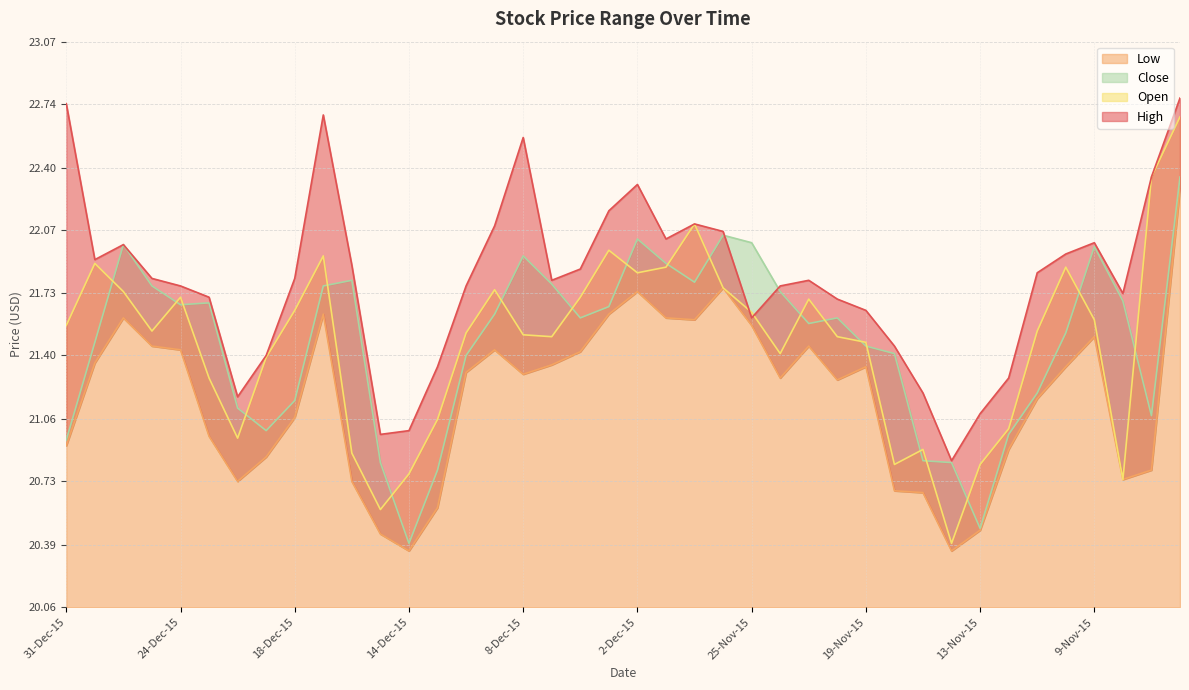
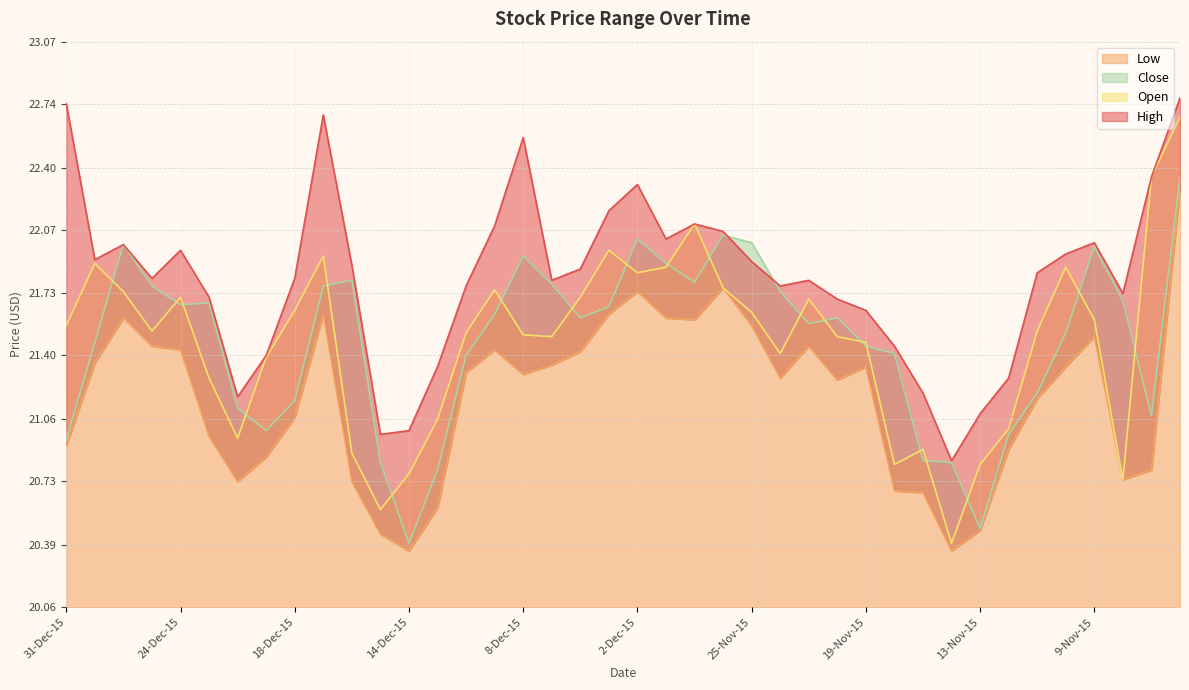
  {
    "Close": {
      "31-Dec-15": 20.95,
      "24-Dec-15": 21.67,
      "18-Dec-15": 21.16,
      "14-Dec-15": 20.40,
      "8-Dec-15": 21.93,
      "2-Dec-15": 22.02,
      "25-Nov-15": 22.00,
      "19-Nov-15": 21.45,
      "9-Nov-15": 21.98
    },
    "High": {
      "31-Dec-15": 22.74,
-     "24-Dec-15": 21.77,
+     "24-Dec-15": 21.96,
      "18-Dec-15": 21.81,
      "14-Dec-15": 21.00,
      "8-Dec-15": 22.56,
      "2-Dec-15": 22.31,
-     "25-Nov-15": 21.6,
+     "25-Nov-15": 21.9,
      "19-Nov-15": 21.64,
      "13-Nov-15": 21.09,
      "9-Nov-15": 22.00
    }
  }
